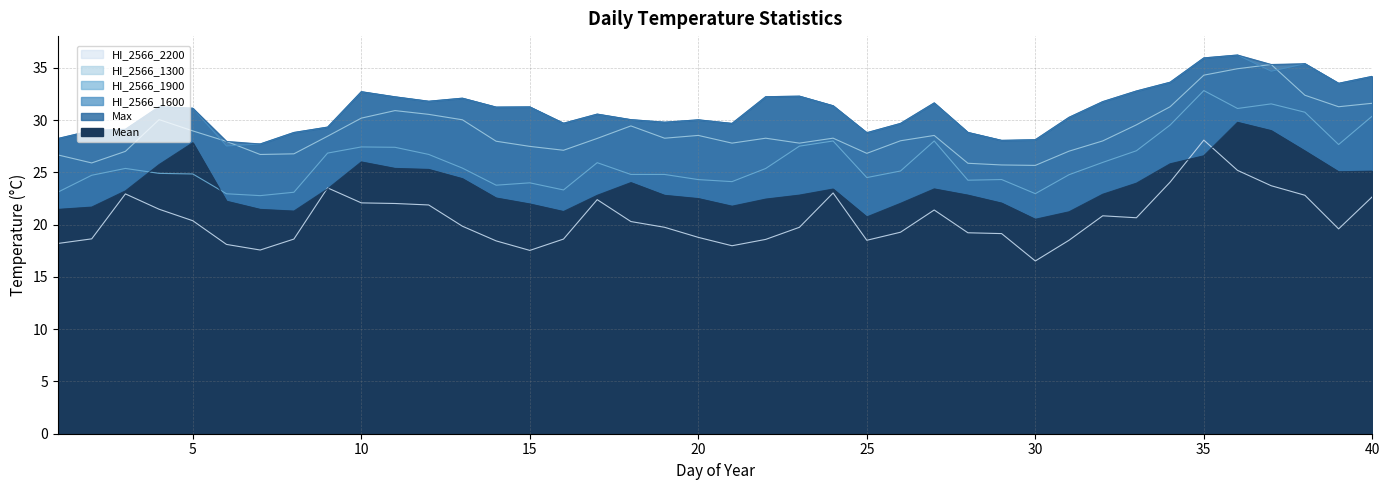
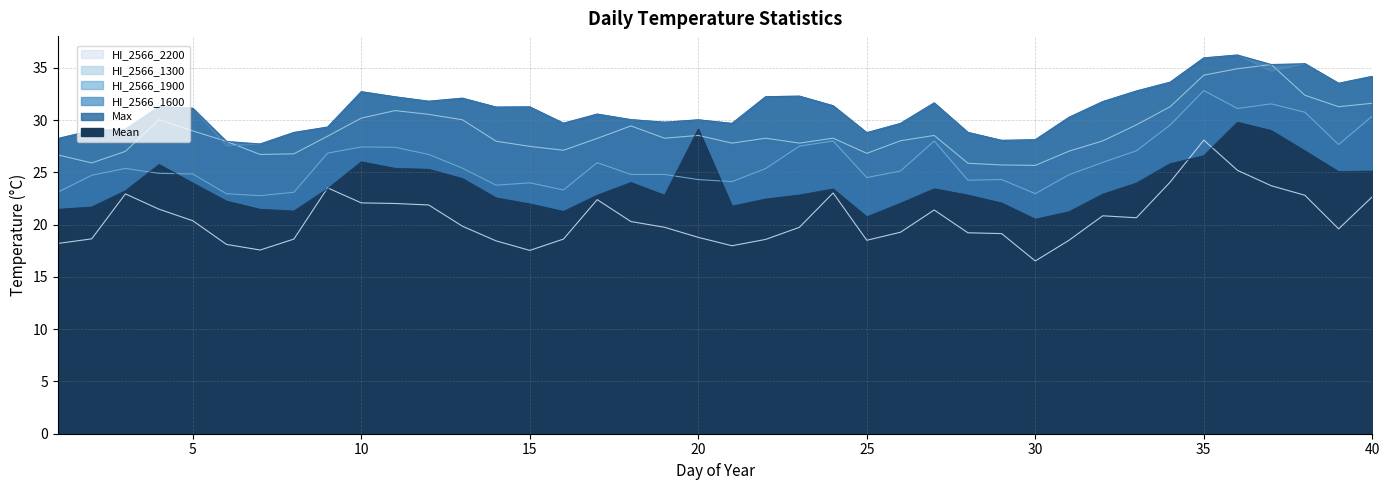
  {
    "Mean": {
-     "5": 27.8,
+     "5": 24.0,
      "10": 26.0,
      "15": 22.0,
-     "20": 22.5,
+     "20": 29.1,
      "25": 20.7,
      "30": 20.5,
      "35": 26.6,
      "40": 25.1
    }
  }
